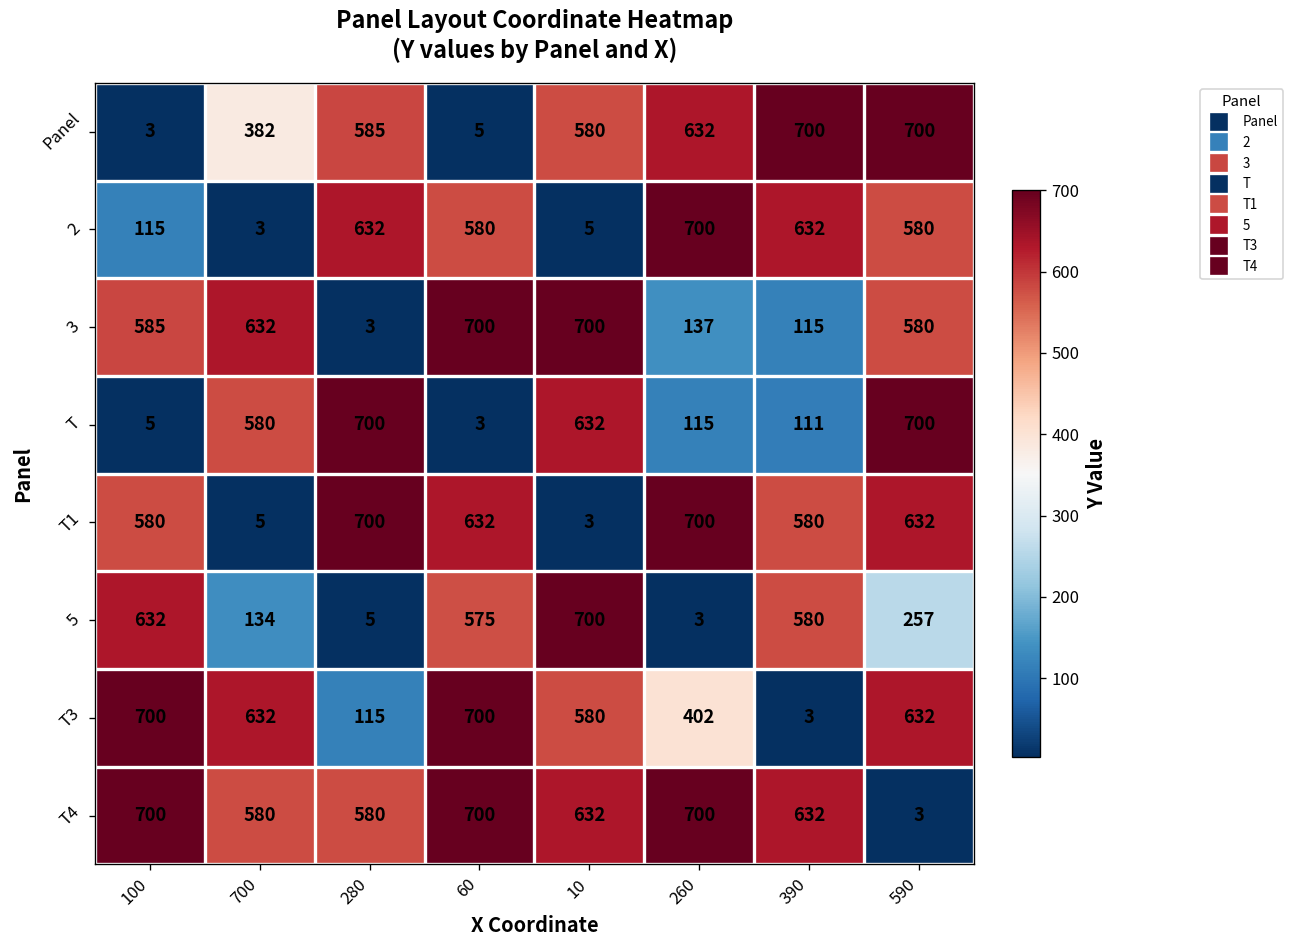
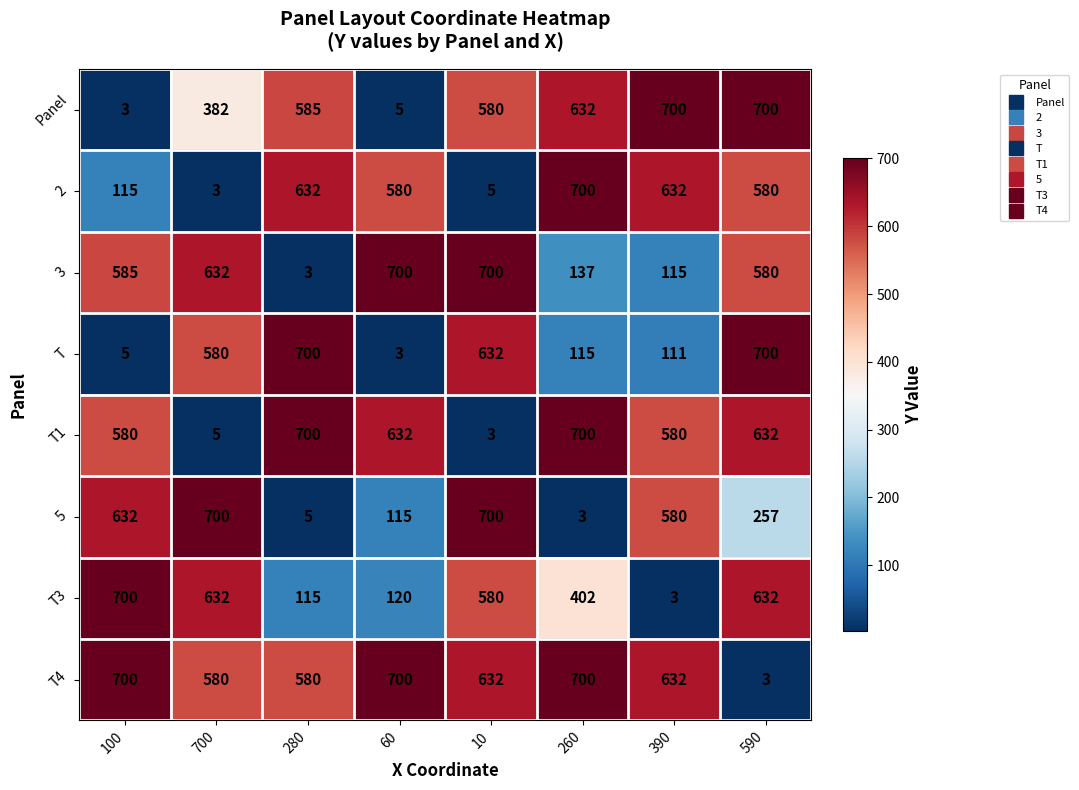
  {
    "Panel": {
      "100": 3,
      "700": 382,
      "280": 585,
      "60": 5,
      "10": 580,
      "260": 632,
      "390": 700,
      "590": 700
    },
    "2": {
      "100": 115,
      "700": 3,
      "280": 632,
      "60": 580,
      "10": 5,
      "260": 700,
      "390": 632,
      "590": 580
    },
    "3": {
      "100": 585,
      "700": 632,
      "280": 3,
      "60": 700,
      "10": 700,
      "260": 137,
      "390": 115,
      "590": 580
    },
    "T": {
      "100": 5,
      "700": 580,
      "280": 700,
      "60": 3,
      "10": 632,
      "260": 115,
      "390": 111,
      "590": 700
    },
    "T1": {
      "100": 580,
      "700": 5,
      "280": 700,
      "60": 632,
      "10": 3,
      "260": 700,
      "390": 580,
      "590": 632
    },
    "5": {
      "100": 632,
-     "700": 134,
+     "700": 700,
      "280": 5,
-     "60": 575,
+     "60": 115,
      "10": 700,
      "260": 3,
      "390": 580,
      "590": 257
    },
    "T3": {
      "100": 700,
      "700": 632,
      "280": 115,
-     "60": 700,
+     "60": 120,
      "10": 580,
      "260": 402,
      "390": 3,
      "590": 632
    },
    "T4": {
      "100": 700,
      "700": 580,
      "280": 580,
      "60": 700,
      "10": 632,
      "260": 700,
      "390": 632,
      "590": 3
    }
  }
